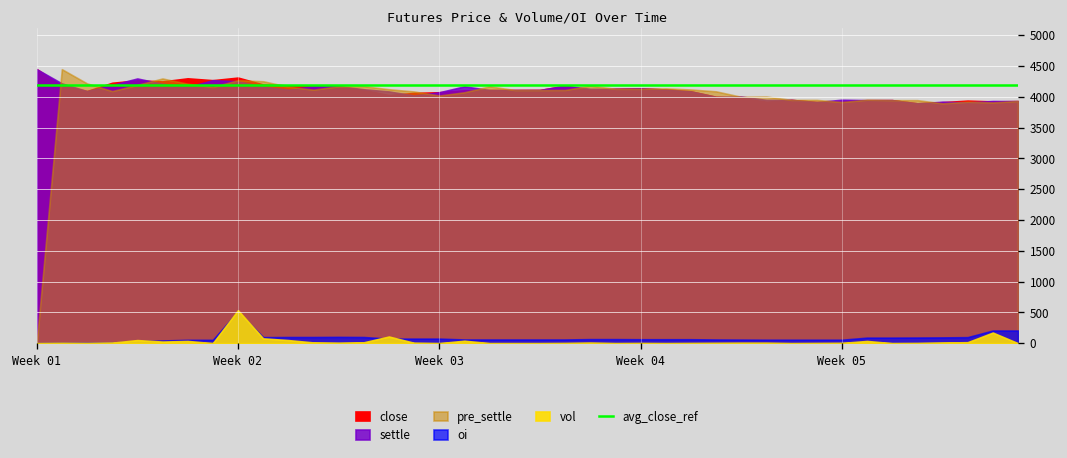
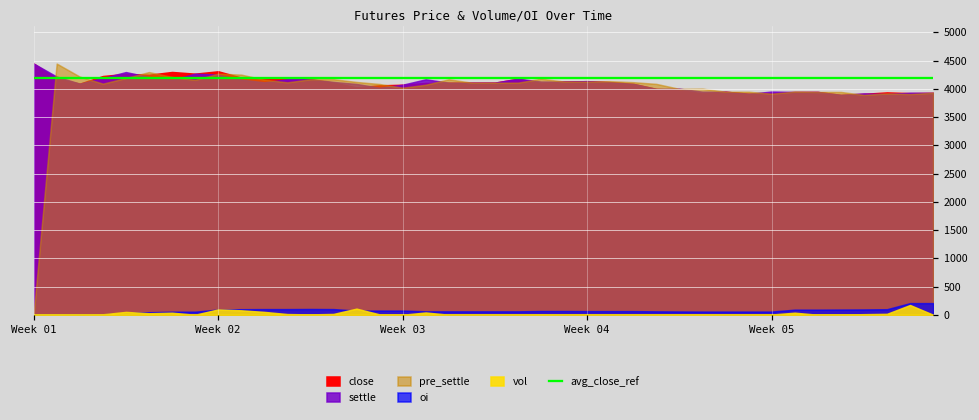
  {
    "pre_settle": {
      "Week 03": 4000
    },
    "oi": {
-     "Week 02": 500,
+     "Week 02": 100,
      "Week 03": 100,
      "Week 04": 100,
      "Week 05": 100
    },
    "vol": {
-     "Week 02": 500,
+     "Week 02": 100,
      "Week 03": 0
    }
  }
